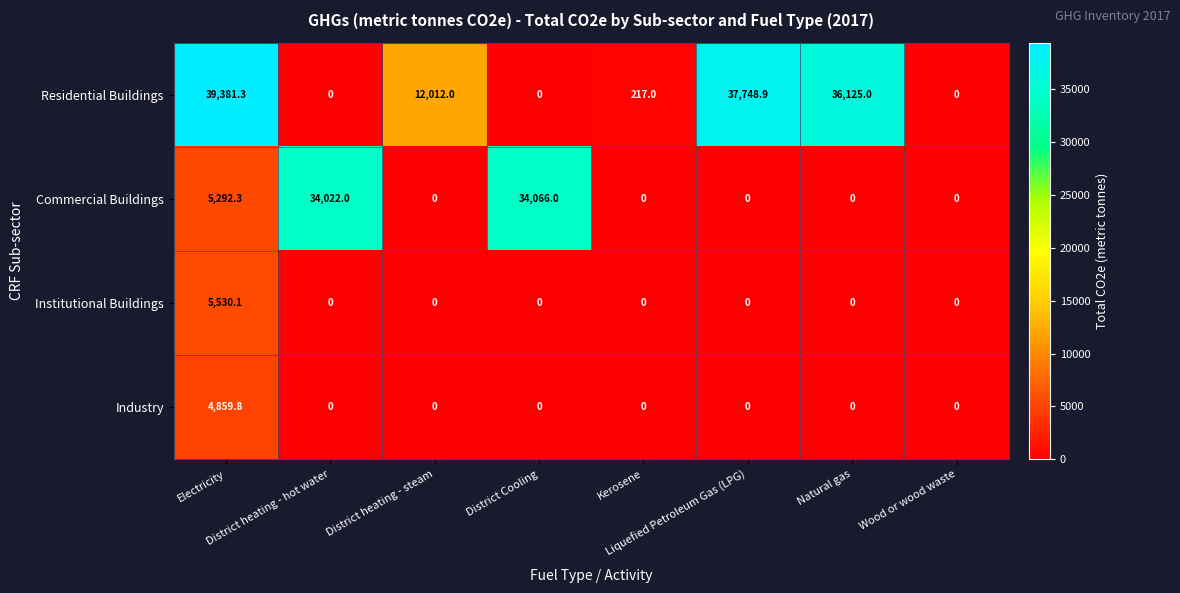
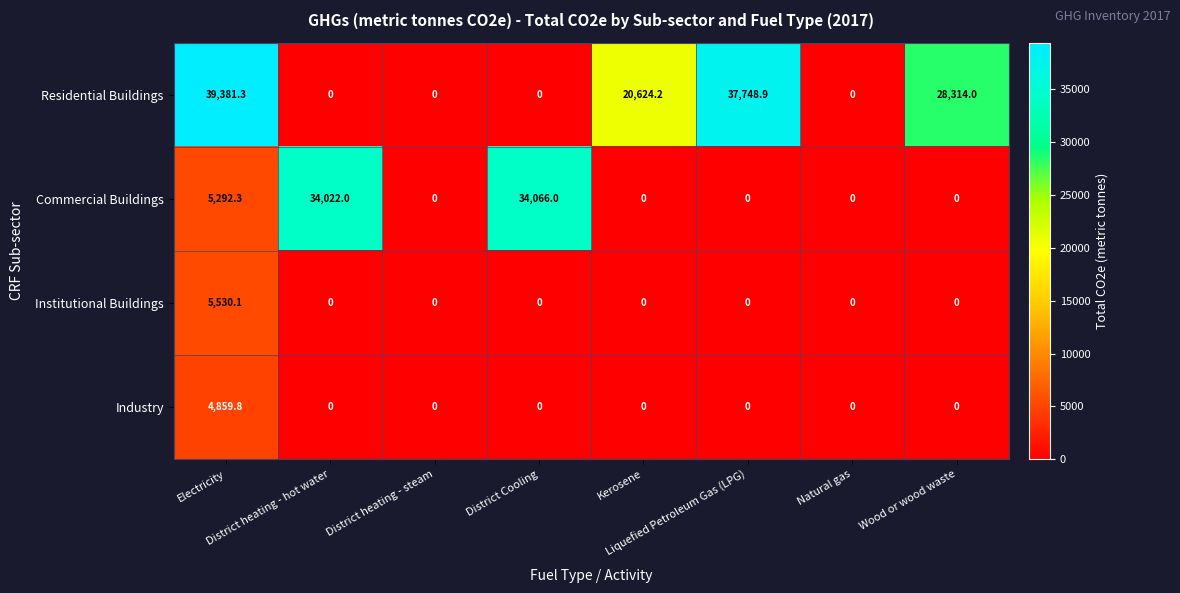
  {
    "Residential Buildings": {
      "Electricity": "39,381.3",
      "District heating - hot water": "0",
-     "District heating - steam": "12,012.0",
+     "District heating - steam": "0",
      "District Cooling": "0",
-     "Kerosene": "217.0",
+     "Kerosene": "20,624.2",
      "Liquefied Petroleum Gas (LPG)": "37,748.9",
-     "Natural gas": "36,125.0",
-     "Wood or wood waste": "0"
+     "Natural gas": "0",
+     "Wood or wood waste": "28,314.0"
    },
    "Commercial Buildings": {
      "Electricity": "5,292.3",
      "District heating - hot water": "34,022.0",
      "District heating - steam": "0",
      "District Cooling": "34,066.0",
      "Kerosene": "0",
      "Liquefied Petroleum Gas (LPG)": "0",
      "Natural gas": "0",
      "Wood or wood waste": "0"
    },
    "Institutional Buildings": {
      "Electricity": "5,530.1",
      "District heating - hot water": "0",
      "District heating - steam": "0",
      "District Cooling": "0",
      "Kerosene": "0",
      "Liquefied Petroleum Gas (LPG)": "0",
      "Natural gas": "0",
      "Wood or wood waste": "0"
    },
    "Industry": {
      "Electricity": "4,859.8",
      "District heating - hot water": "0",
      "District heating - steam": "0",
      "District Cooling": "0",
      "Kerosene": "0",
      "Liquefied Petroleum Gas (LPG)": "0",
      "Natural gas": "0",
      "Wood or wood waste": "0"
    }
  }
